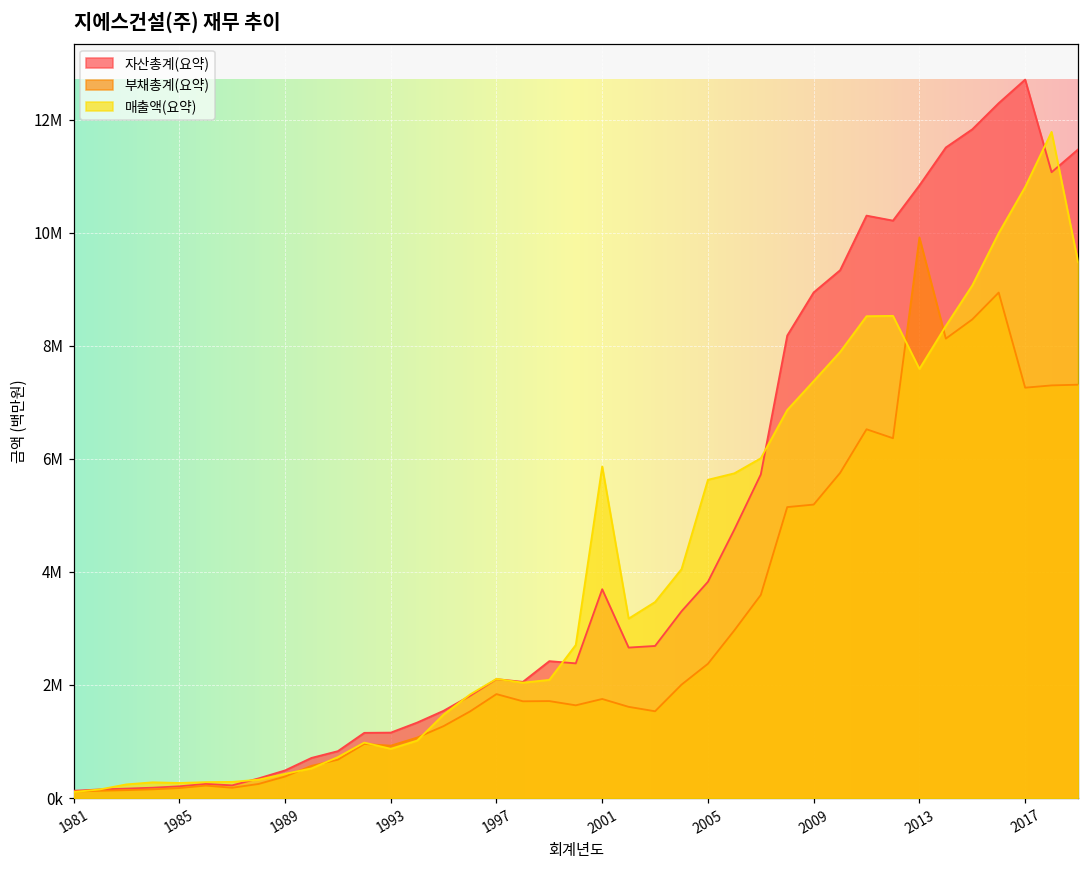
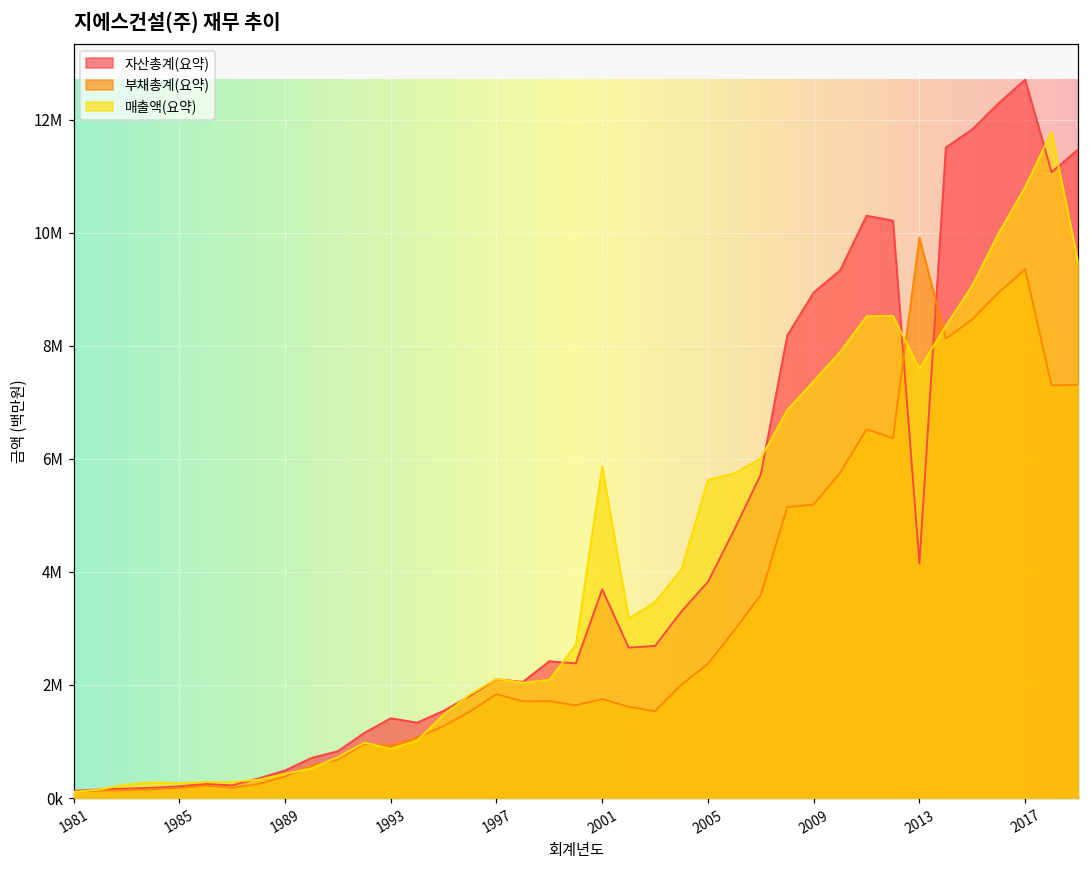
  {
    "자산총계(요약)": {
      "1989": 500000,
-     "1993": 1200000,
+     "1993": 1400000,
      "2001": 3700000,
      "2005": 3800000,
      "2009": 8900000,
-     "2013": 10800000,
+     "2013": 4200000,
      "2017": 12700000
    },
    "부채총계(요약)": {
      "1993": 900000,
      "1997": 1800000,
      "2001": 1800000,
      "2005": 2400000,
      "2009": 5200000,
      "2013": 9900000,
-     "2017": 7300000
+     "2017": 9400000
    },
    "매출액(요약)": {
      "1985": 300000,
      "1993": 900000,
      "2001": 5900000,
      "2005": 5600000,
      "2009": 7400000,
      "2013": 7600000,
      "2017": 10800000
    }
  }
